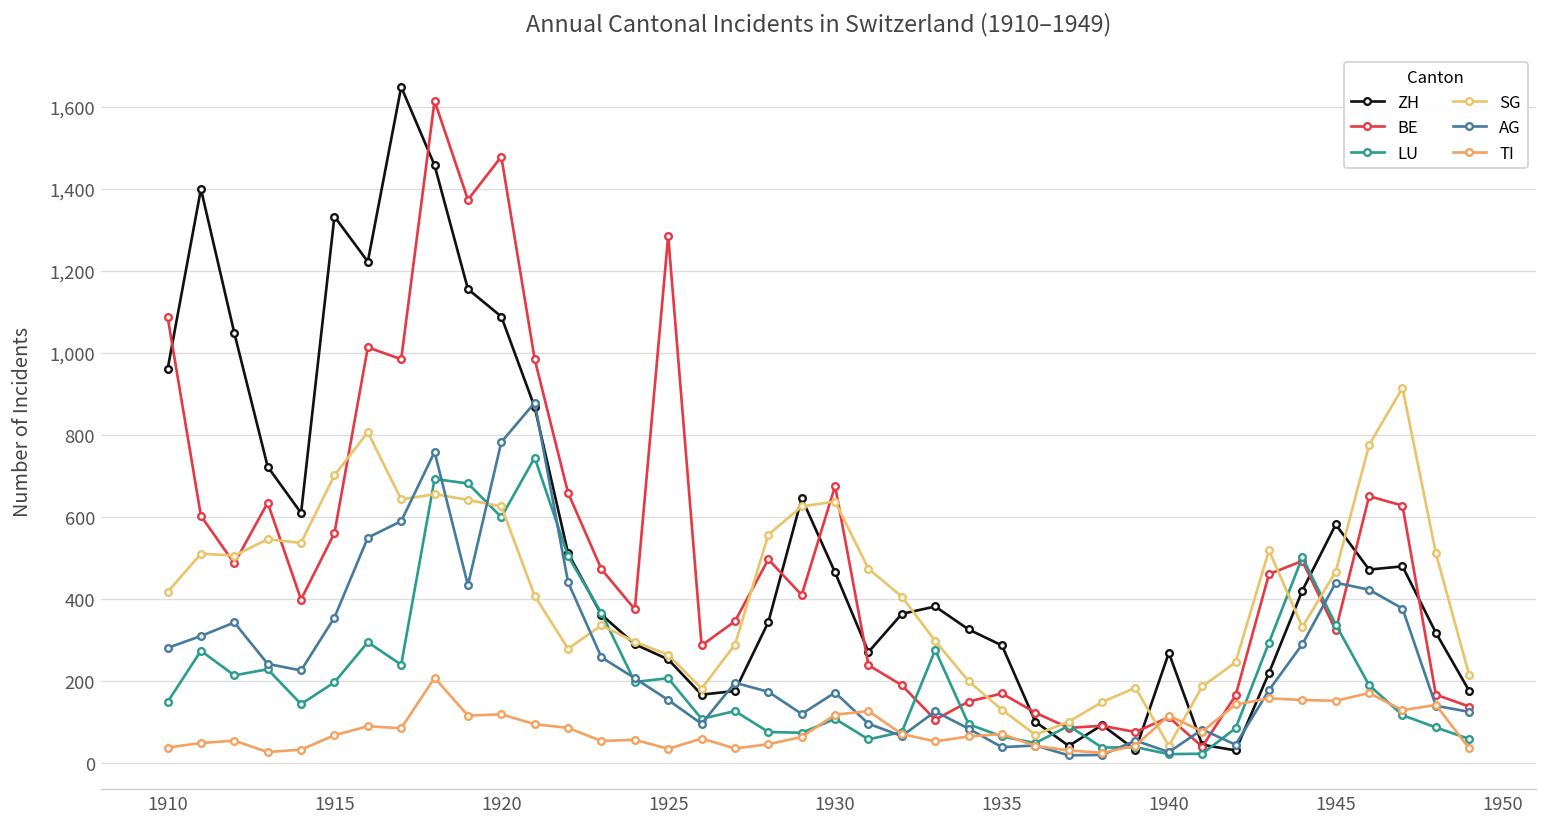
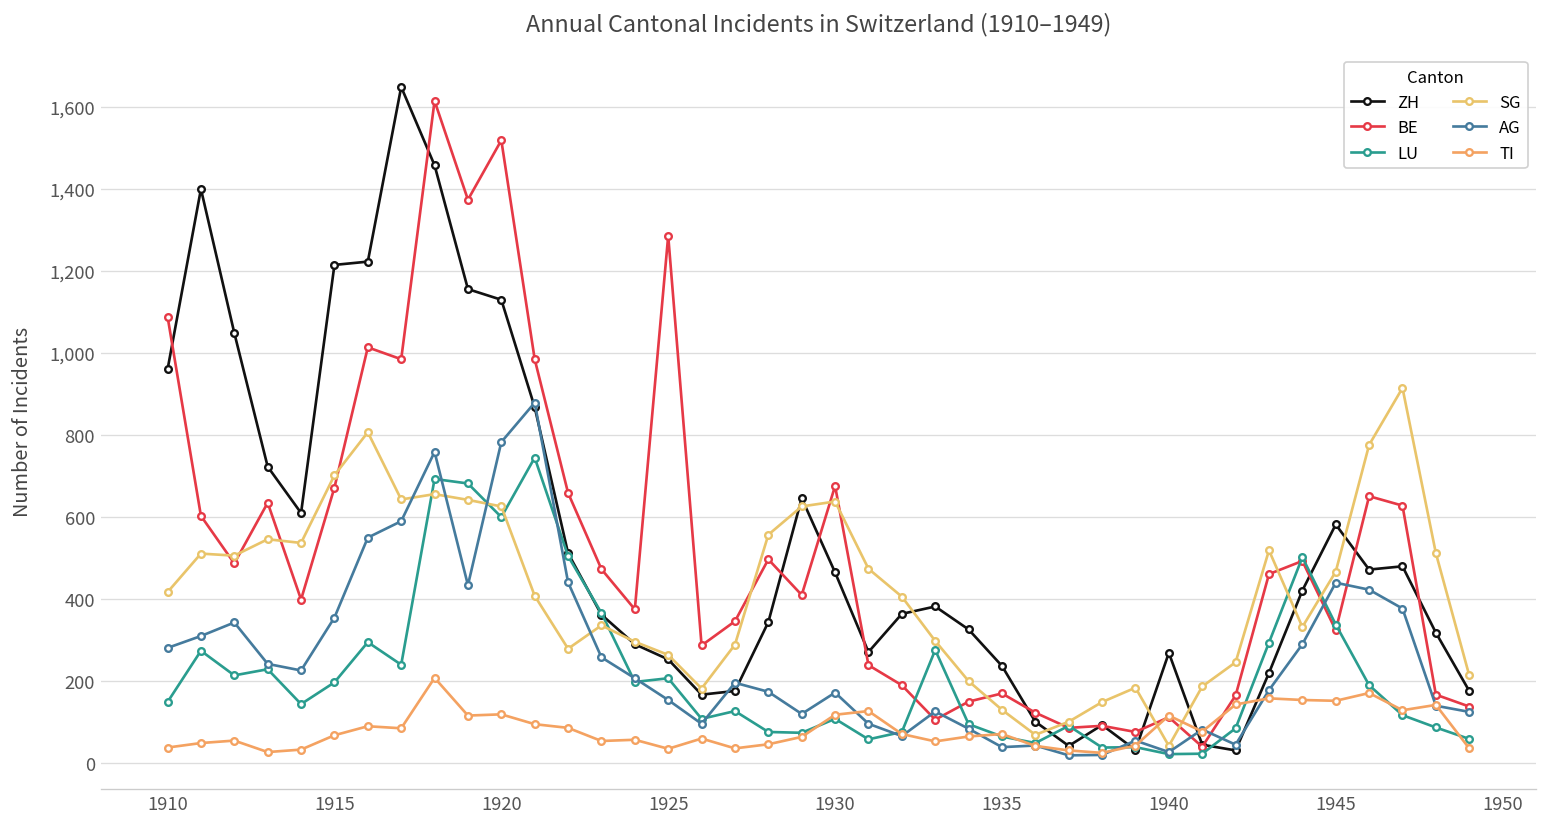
  {
    "ZH": {
      "1910": "960",
-     "1915": "1,330",
-     "1920": "1,090",
+     "1915": "1,210",
+     "1920": "1,130",
      "1925": "250",
      "1930": "460",
-     "1935": "290",
+     "1935": "240",
      "1940": "270",
      "1945": "580"
    },
    "BE": {
      "1910": "1,090",
-     "1915": "560",
-     "1920": "1,480",
+     "1915": "670",
+     "1920": "1,520",
      "1925": "1,290",
      "1930": "680",
      "1935": "170",
      "1945": "320"
    }
  }
